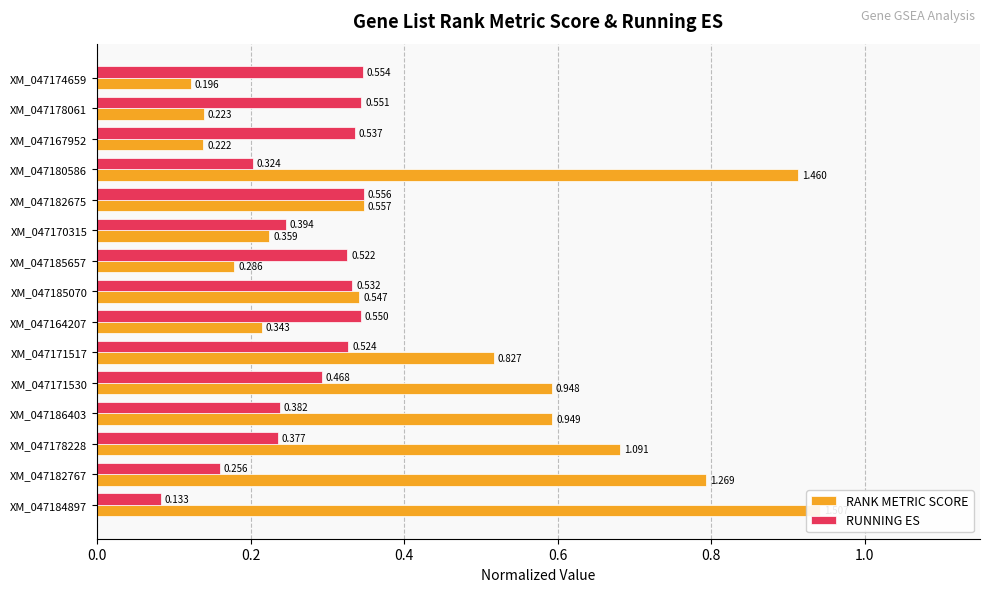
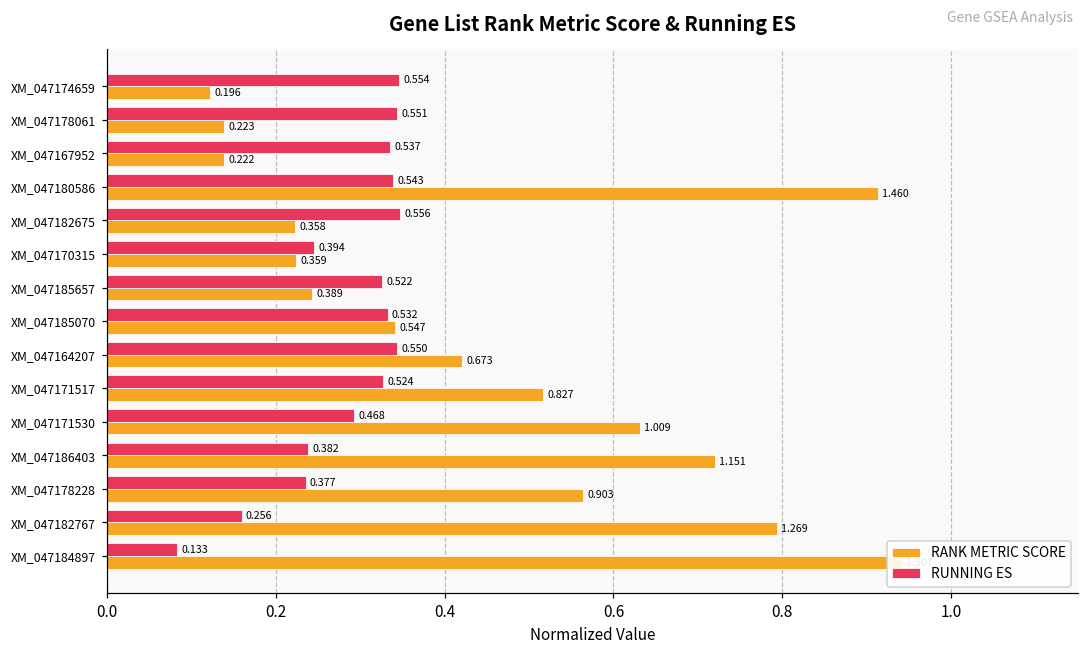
  {
    "RANK METRIC SCORE": {
-     "XM_047182675": 0.557,
-     "XM_047185657": 0.286,
-     "XM_047164207": 0.343,
-     "XM_047171530": 0.948,
-     "XM_047186403": 0.949,
-     "XM_047178228": 1.091
+     "XM_047182675": 0.358,
+     "XM_047185657": 0.389,
+     "XM_047164207": 0.673,
+     "XM_047171530": 1.009,
+     "XM_047186403": 1.151,
+     "XM_047178228": 0.903
    },
    "RUNNING ES": {
-     "XM_047180586": 0.324
+     "XM_047180586": 0.543
    }
  }
